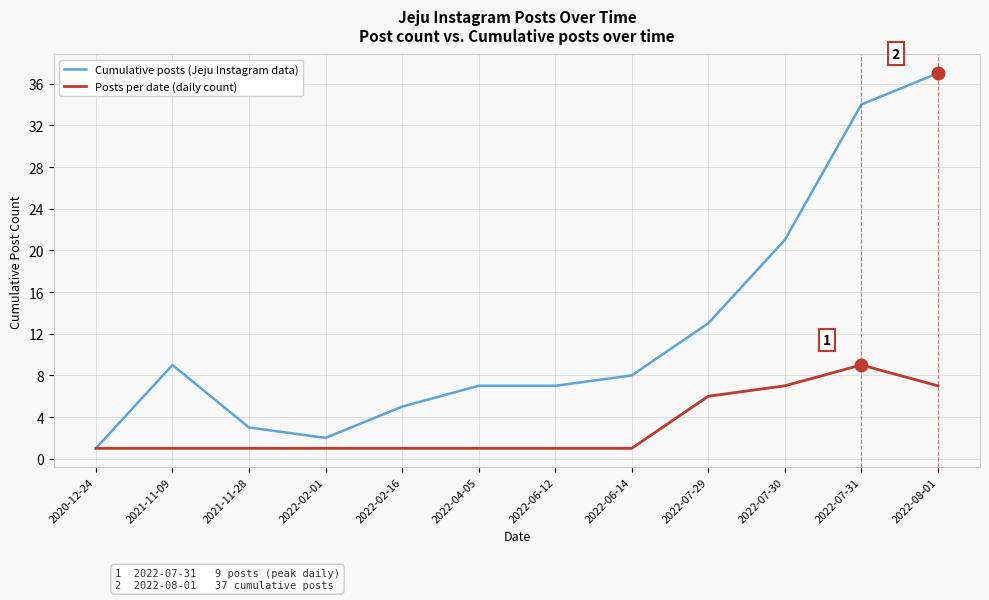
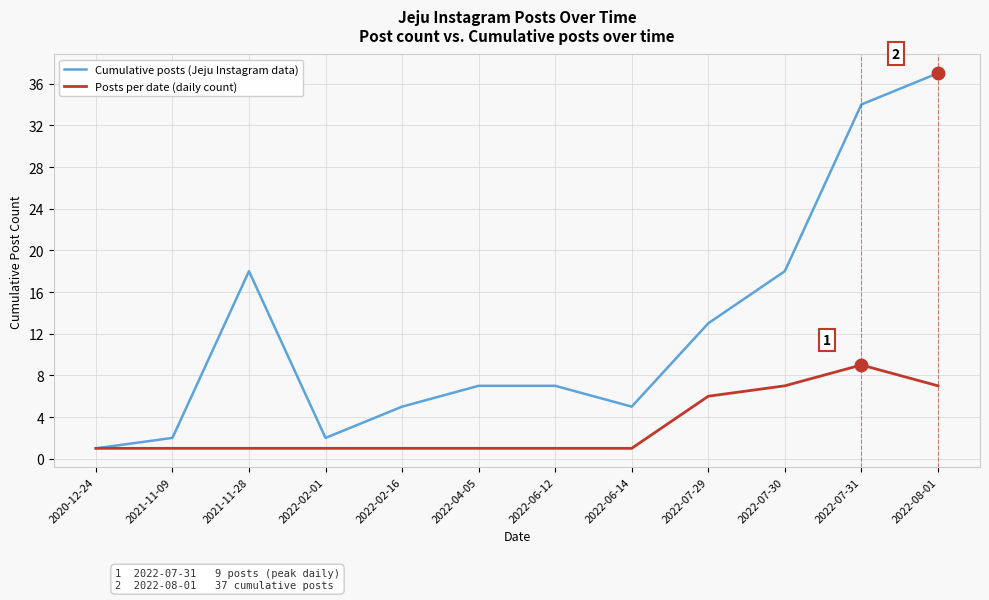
  {
    "Cumulative posts (Jeju Instagram data)": {
-     "2021-11-09": 9,
-     "2021-11-28": 3,
+     "2021-11-09": 2,
+     "2021-11-28": 18,
      "2022-02-01": 2,
      "2022-02-16": 5,
      "2022-04-05": 7,
      "2022-06-12": 7,
-     "2022-06-14": 8,
+     "2022-06-14": 5,
      "2022-07-29": 13,
-     "2022-07-30": 21,
+     "2022-07-30": 18,
      "2022-07-31": 34
    }
  }
